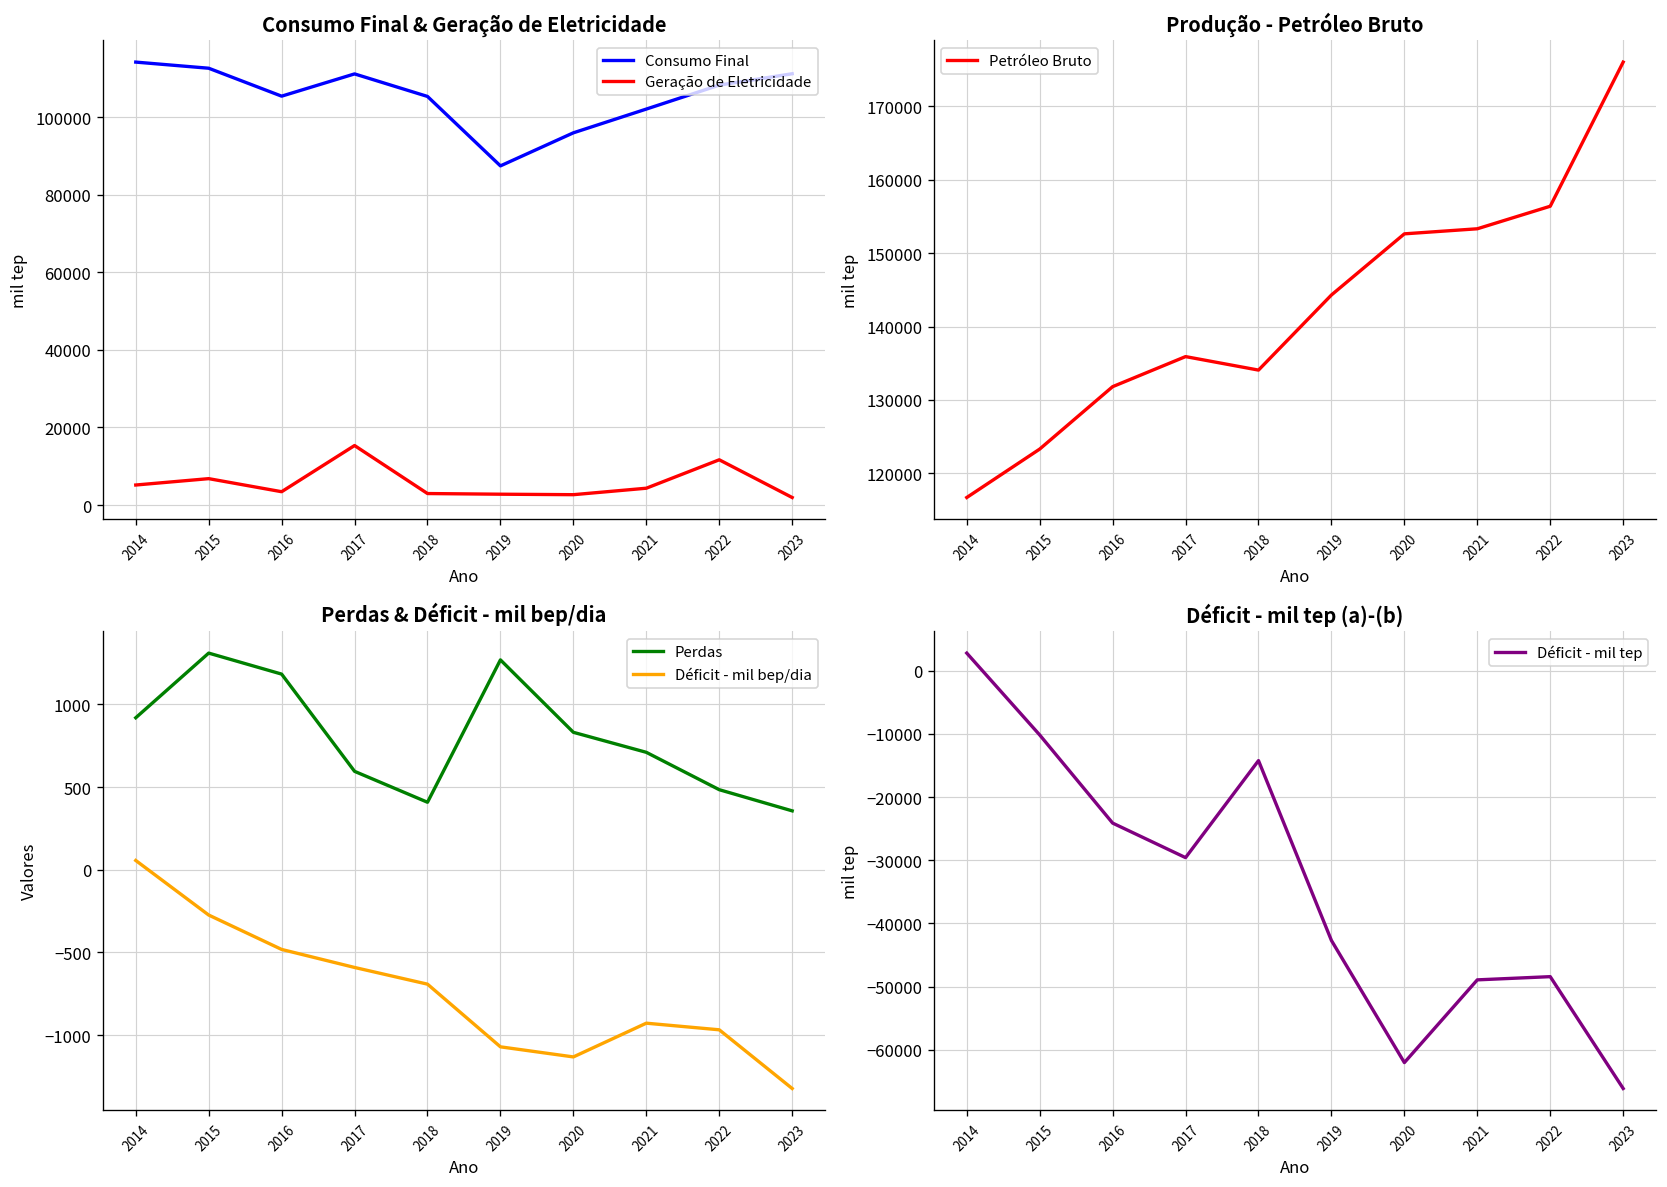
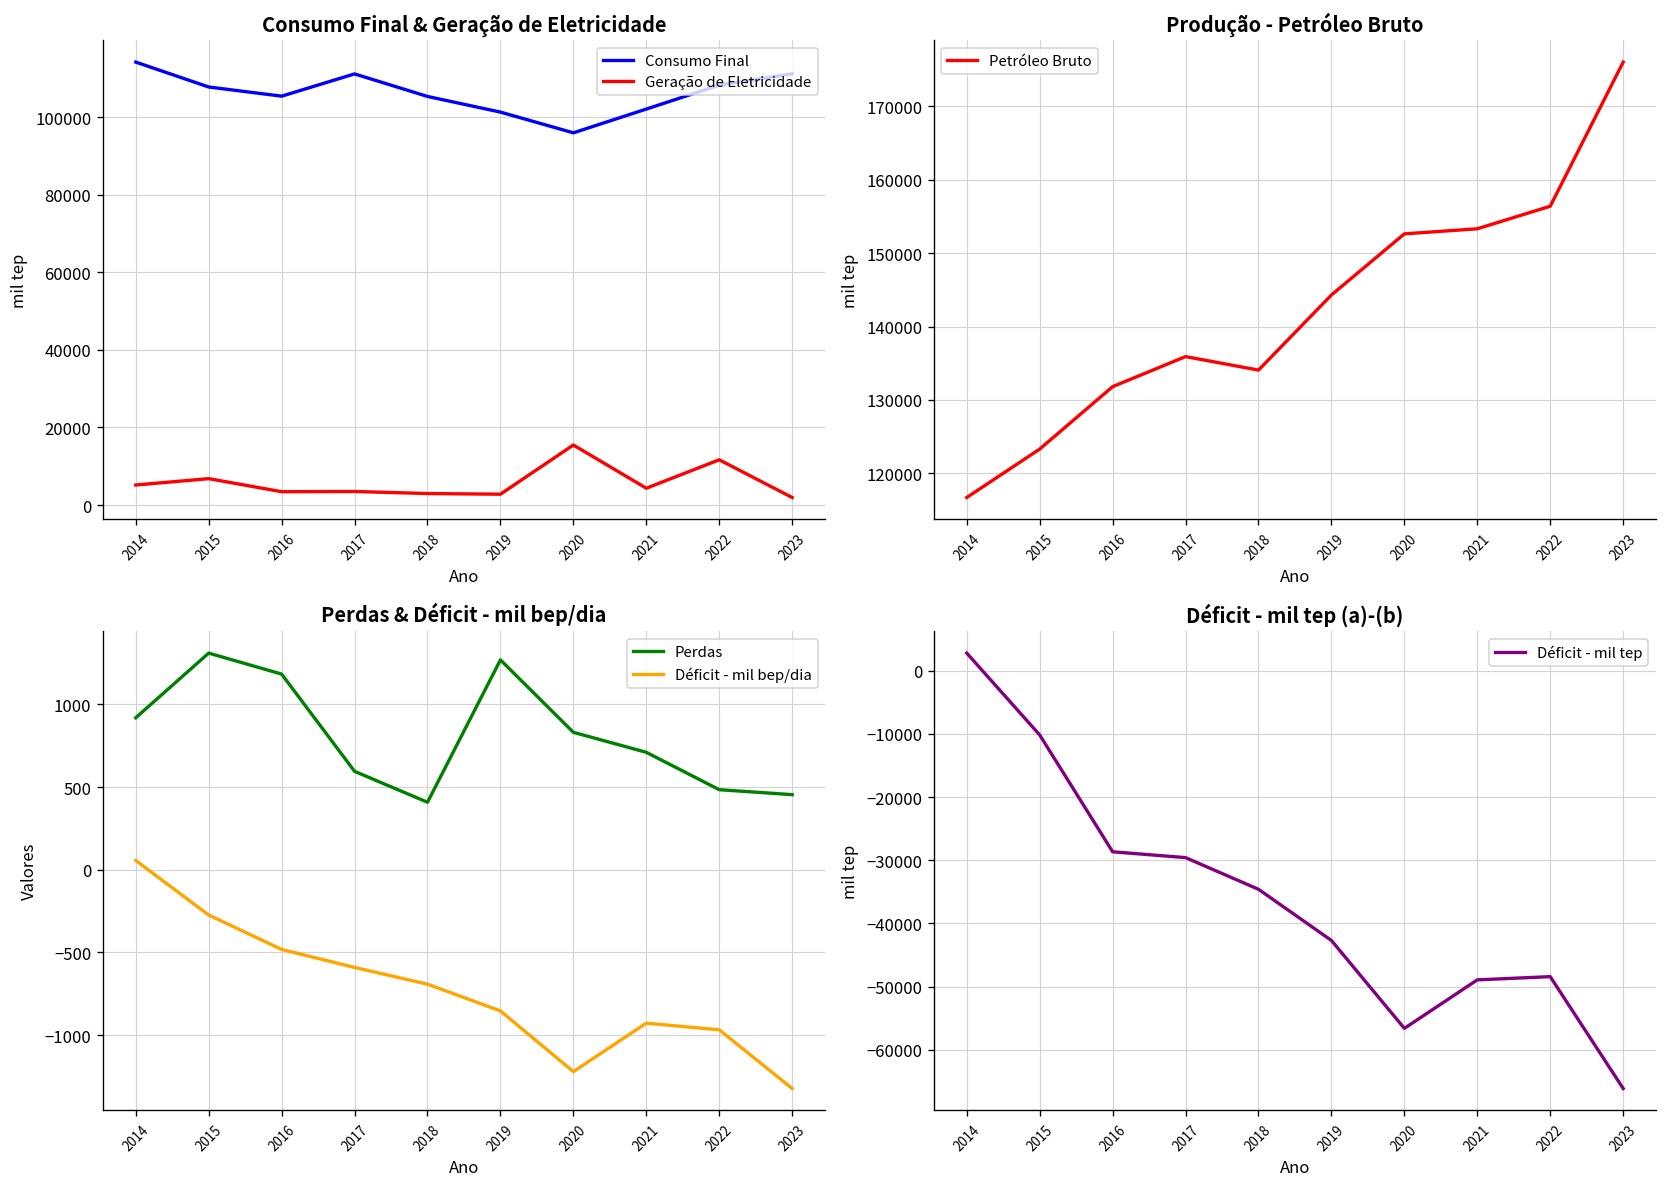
  {
    "Consumo Final & Geração de Eletricidade": {
      "Consumo Final": {
        "2014": 114000,
-       "2015": 113000,
+       "2015": 108000,
        "2016": 105000,
        "2017": 111000,
        "2018": 105000,
-       "2019": 87000,
+       "2019": 101000,
        "2020": 96000,
        "2021": 102000
      },
      "Geração de Eletricidade": {
        "2014": 5000,
        "2015": 7000,
        "2016": 3000,
-       "2017": 15000,
+       "2017": 3000,
        "2018": 3000,
        "2019": 3000,
-       "2020": 3000,
+       "2020": 15000,
        "2021": 4000,
        "2022": 12000,
        "2023": 2000
      }
    },
    "Produção - Petróleo Bruto": {
      "2014": 117000,
      "2015": 123000,
      "2016": 132000,
      "2017": 136000,
      "2018": 134000,
      "2019": 144000,
      "2020": 153000,
      "2021": 153000,
      "2022": 156000,
      "2023": 176000
    },
    "Perdas & Déficit - mil bep/dia": {
      "Perdas": {
        "2014": 920,
        "2015": 1310,
        "2016": 1180,
        "2017": 600,
        "2018": 410,
        "2019": 1270,
        "2020": 830,
        "2021": 710,
        "2022": 480,
-       "2023": 360
+       "2023": 450
      },
      "Déficit - mil bep/dia": {
        "2014": 60,
        "2015": -270,
        "2016": -480,
        "2017": -590,
        "2018": -690,
-       "2019": -1070,
-       "2020": -1130,
+       "2019": -850,
+       "2020": -1220,
        "2021": -930,
        "2022": -970,
        "2023": -1320
      }
    },
    "Déficit - mil tep (a)-(b)": {
      "2014": 3000,
      "2015": -10000,
-     "2016": -24000,
+     "2016": -29000,
      "2017": -30000,
-     "2018": -14000,
+     "2018": -35000,
      "2019": -43000,
-     "2020": -62000,
+     "2020": -57000,
      "2021": -49000,
      "2022": -48000,
      "2023": -66000
    }
  }
